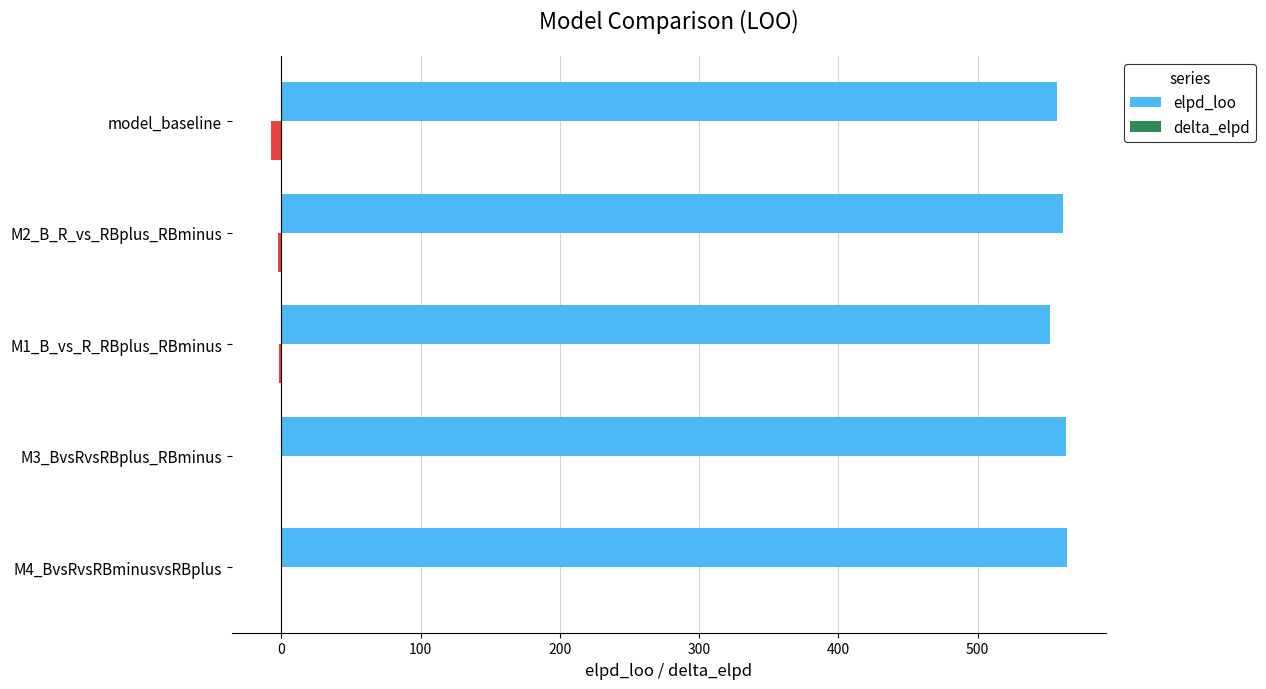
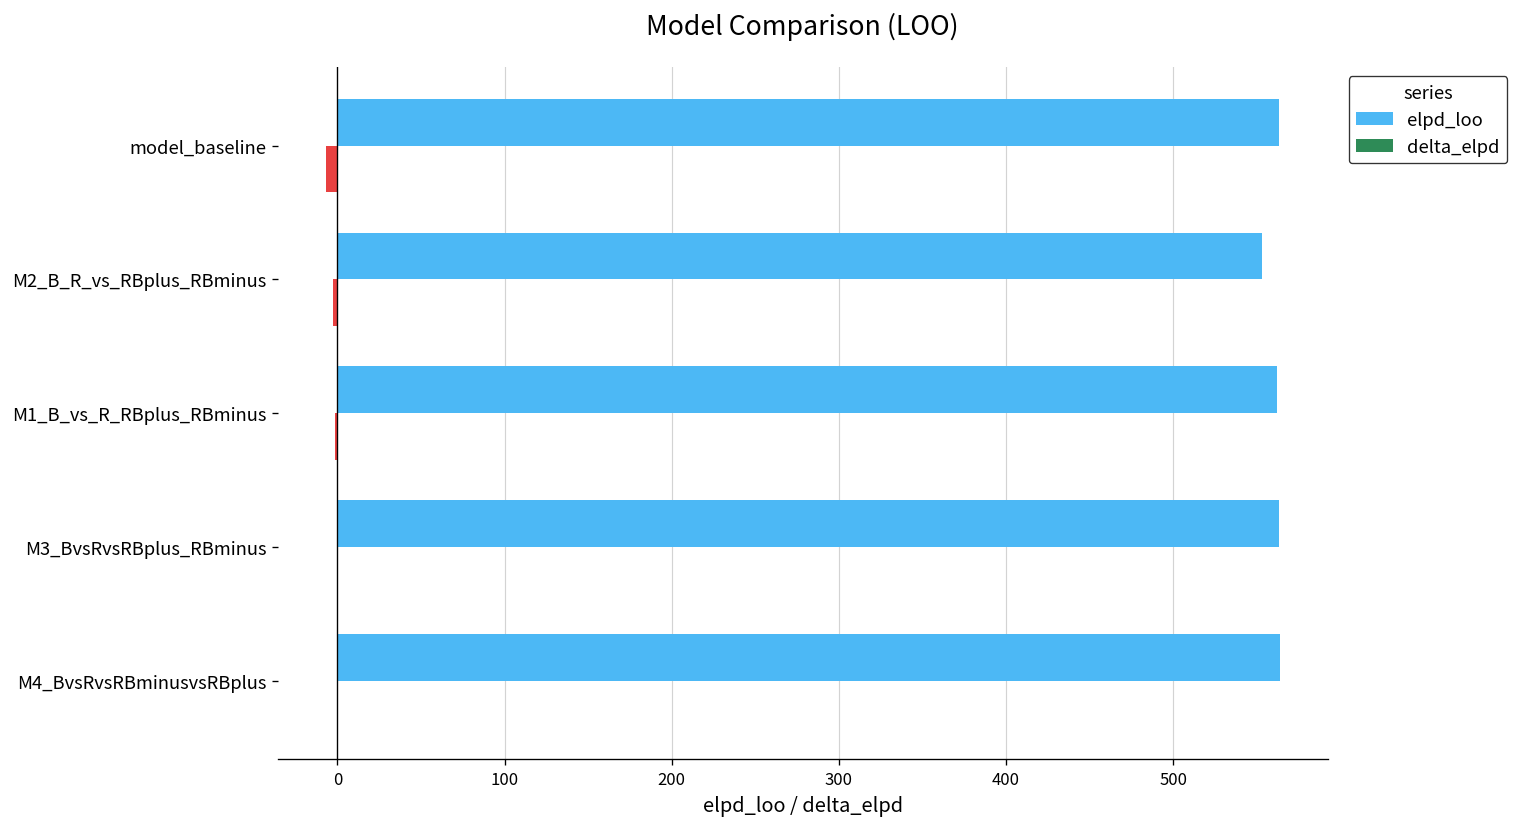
  {
    "elpd_loo": {
-     "model_baseline": 557,
-     "M2_B_R_vs_RBplus_RBminus": 561,
-     "M1_B_vs_R_RBplus_RBminus": 552,
+     "model_baseline": 563,
+     "M2_B_R_vs_RBplus_RBminus": 553,
+     "M1_B_vs_R_RBplus_RBminus": 562,
      "M3_BvsRvsRBplus_RBminus": 564,
      "M4_BvsRvsRBminusvsRBplus": 564
    },
    "delta_elpd": {
      "model_baseline": -7,
      "M2_B_R_vs_RBplus_RBminus": -2,
      "M4_BvsRvsRBminusvsRBplus": 0
    }
  }
